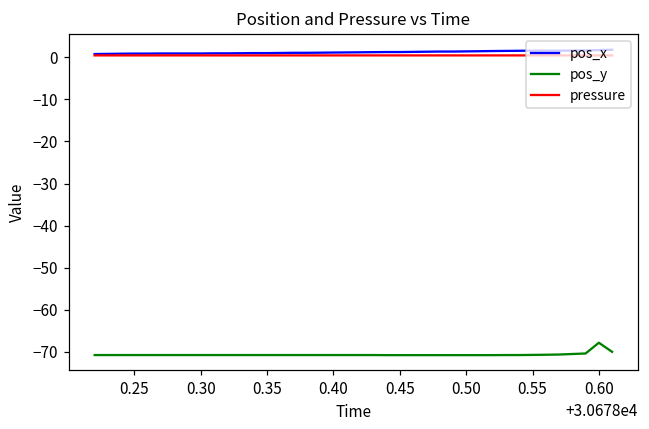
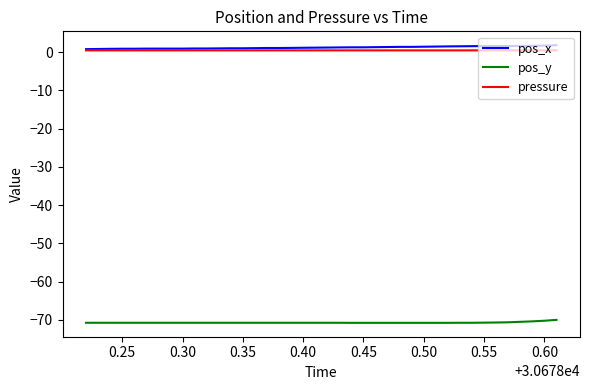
  {
    "pos_x": {
      "0.40": 1,
      "0.45": 1,
      "0.50": 1
    },
    "pos_y": {
      "0.25": -71,
      "0.30": -71,
      "0.35": -71,
      "0.40": -71,
      "0.45": -71,
      "0.50": -71,
      "0.55": -71,
-     "0.60": -68
+     "0.60": -70
    },
    "pressure": {
      "0.40": 0,
      "0.45": 0,
      "0.50": 0
    }
  }
